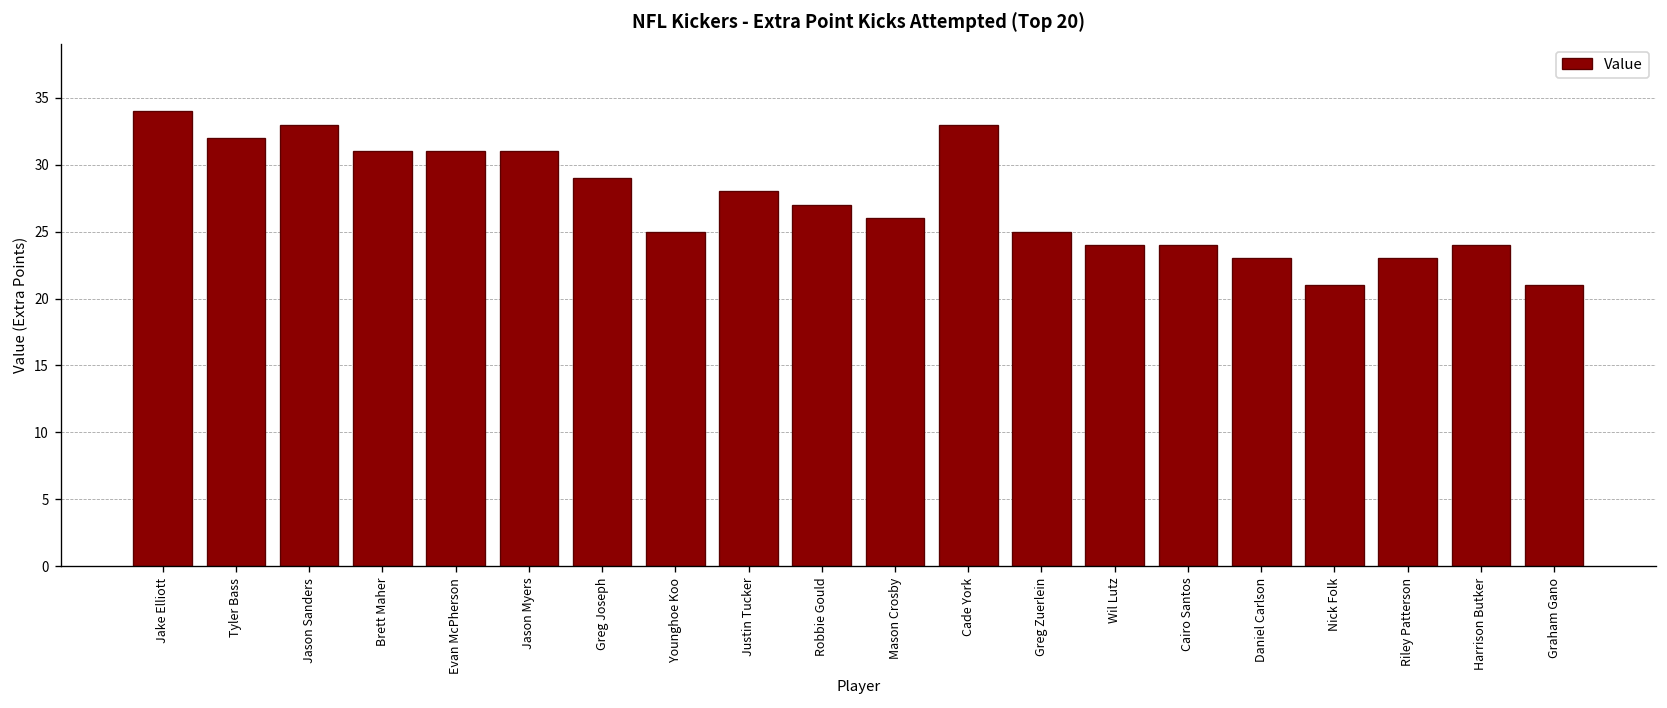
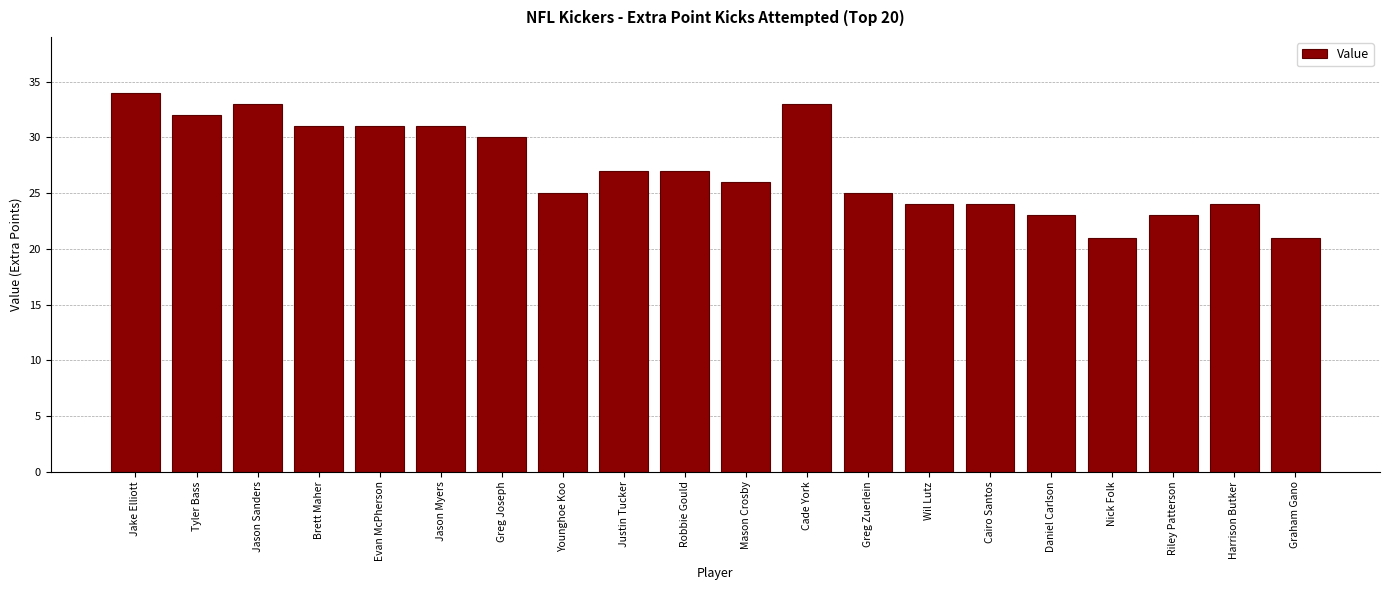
  {
    "Jake Elliott": 34,
    "Tyler Bass": 32,
    "Jason Sanders": 33,
    "Brett Maher": 31,
    "Evan McPherson": 31,
    "Jason Myers": 31,
-   "Greg Joseph": 29,
+   "Greg Joseph": 30,
    "Younghoe Koo": 25,
-   "Justin Tucker": 28,
+   "Justin Tucker": 27,
    "Robbie Gould": 27,
    "Mason Crosby": 26,
    "Cade York": 33,
    "Greg Zuerlein": 25,
    "Wil Lutz": 24,
    "Cairo Santos": 24,
    "Daniel Carlson": 23,
    "Nick Folk": 21,
    "Riley Patterson": 23,
    "Harrison Butker": 24,
    "Graham Gano": 21
  }
